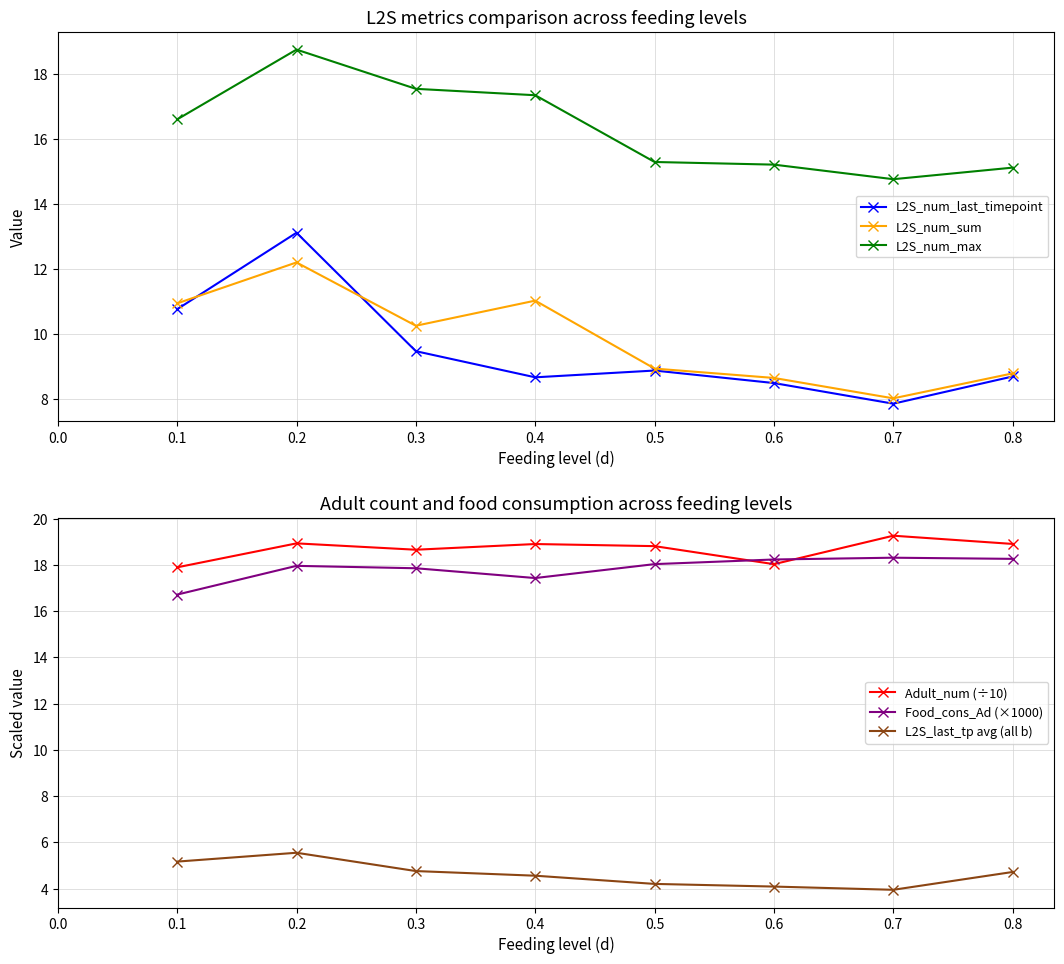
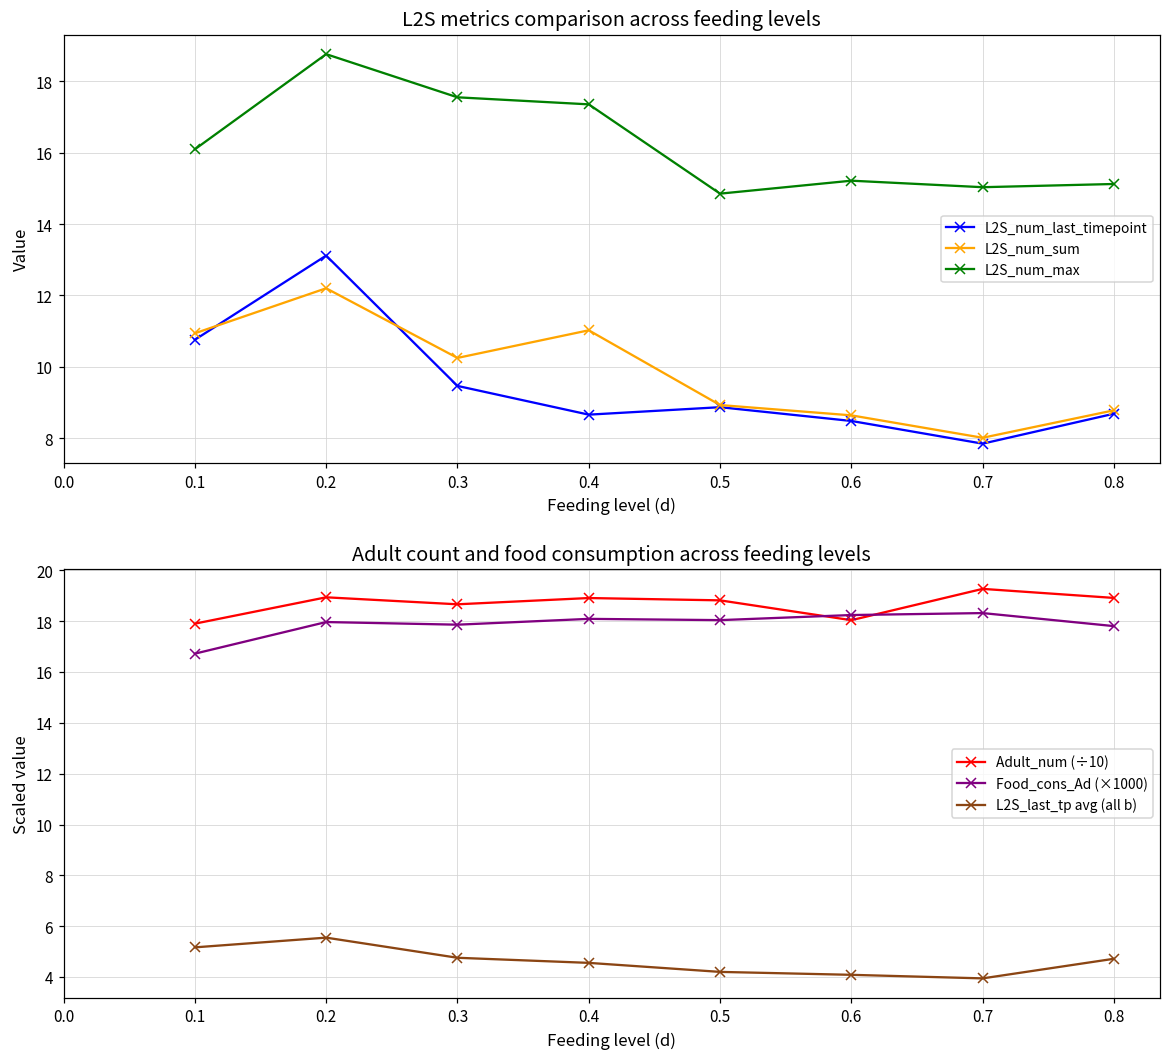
  {
    "L2S metrics comparison across feeding levels": {
      "L2S_num_last_timepoint": {
        "0.1": 10.8,
        "0.2": 13.1,
        "0.3": 9.5,
        "0.4": 8.7,
        "0.6": 8.5,
        "0.7": 7.8,
        "0.8": 8.7
      },
      "L2S_num_sum": {
        "0.1": 10.9,
        "0.2": 12.2,
        "0.3": 10.3,
        "0.4": 11.0,
        "0.6": 8.6,
        "0.7": 8.0,
        "0.8": 8.8
      },
      "L2S_num_max": {
-       "0.1": 16.6,
+       "0.1": 16.1,
        "0.2": 18.8,
        "0.3": 17.6,
        "0.4": 17.4,
-       "0.5": 15.3,
+       "0.5": 14.9,
        "0.6": 15.2,
-       "0.7": 14.8,
+       "0.7": 15.0,
        "0.8": 15.1
      }
    },
    "Adult count and food consumption across feeding levels": {
      "Adult_num (÷10)": {
        "0.1": 17.9,
        "0.2": 18.9,
        "0.3": 18.7,
        "0.4": 18.9,
        "0.5": 18.8,
        "0.6": 18.0,
        "0.7": 19.3,
        "0.8": 18.9
      },
      "Food_cons_Ad (×1000)": {
        "0.1": 16.7,
        "0.2": 18.0,
        "0.3": 17.9,
-       "0.4": 17.4,
+       "0.4": 18.1,
        "0.5": 18.0,
        "0.6": 18.2,
        "0.7": 18.3,
-       "0.8": 18.3
+       "0.8": 17.8
      },
      "L2S_last_tp avg (all b)": {
        "0.1": 5.2,
        "0.2": 5.6,
        "0.3": 4.8,
        "0.4": 4.6,
        "0.5": 4.2,
        "0.6": 4.1,
        "0.7": 3.9,
        "0.8": 4.7
      }
    }
  }
